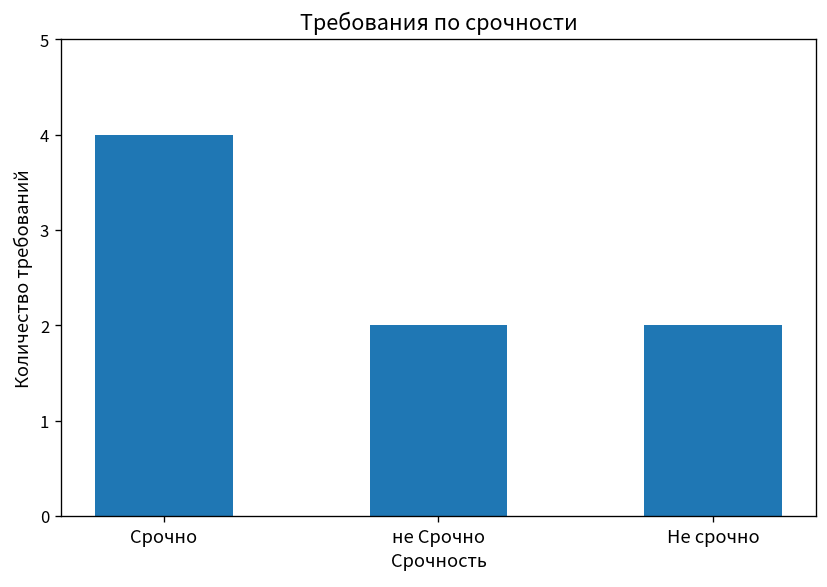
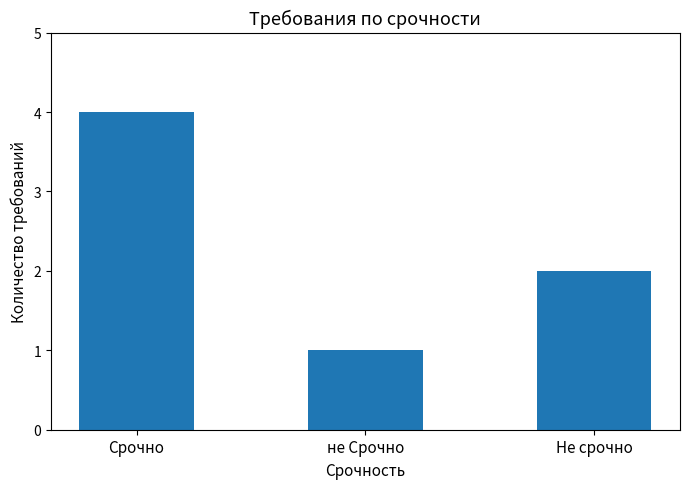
  {
    "Срочно": 4,
-   "не Срочно": 2,
+   "не Срочно": 1,
    "Не срочно": 2
  }
